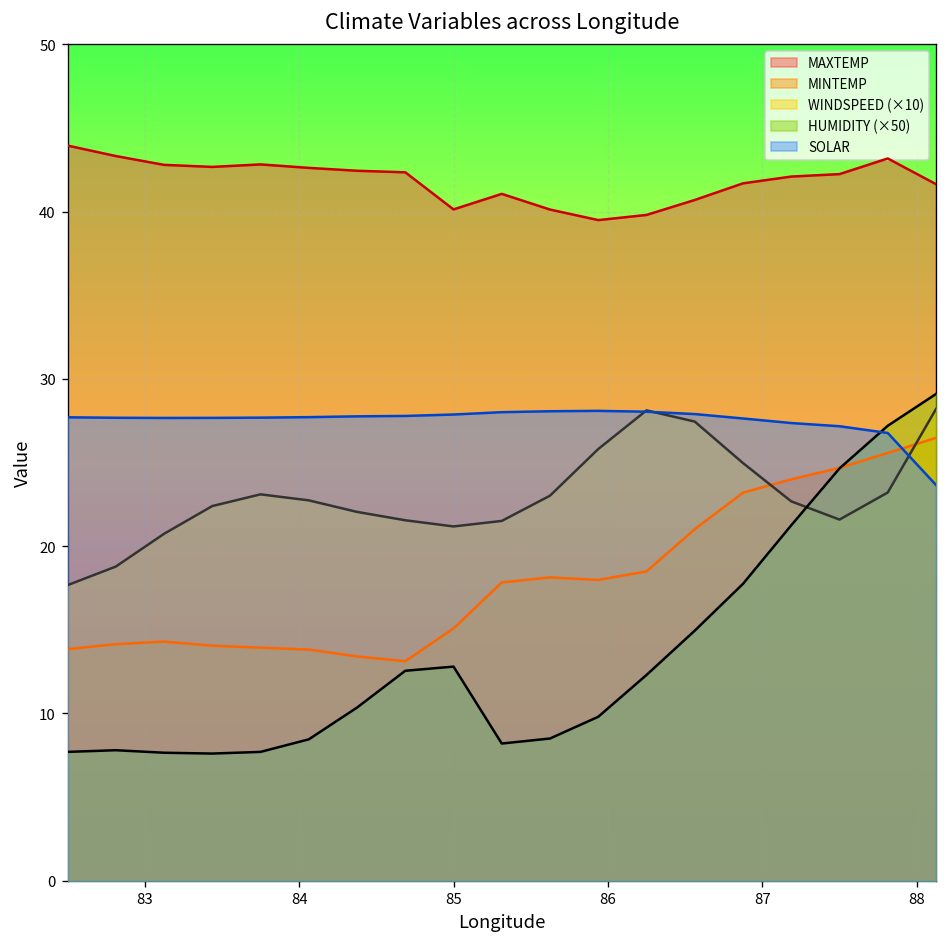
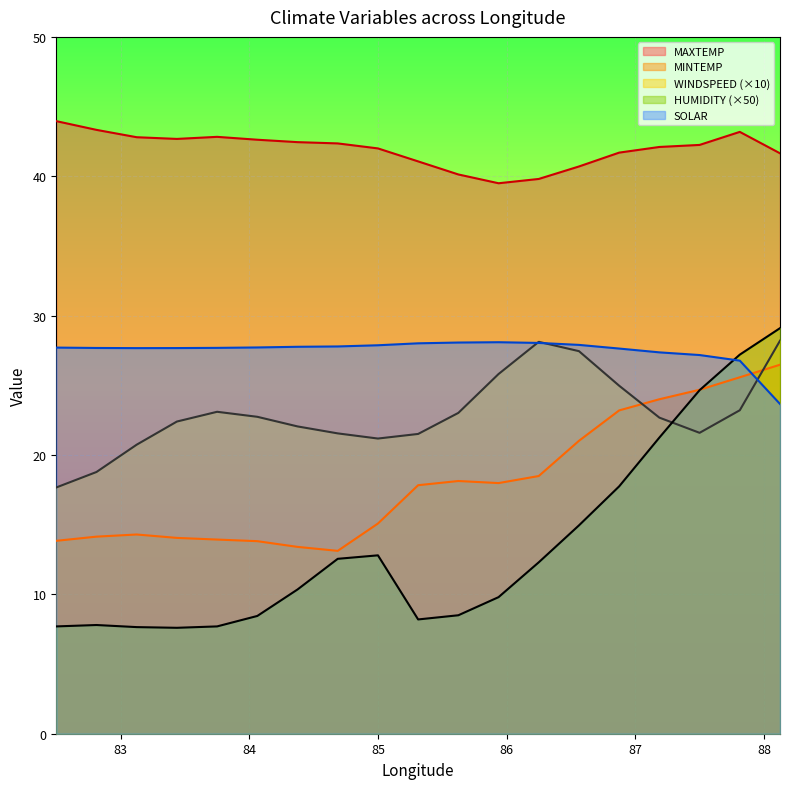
  {
    "MAXTEMP": {
-     "85": 40.1
+     "85": 42.0
    },
    "HUMIDITY (×50)": {
      "85": 12.8
    },
    "SOLAR": {
      "85": 27.9
    }
  }
